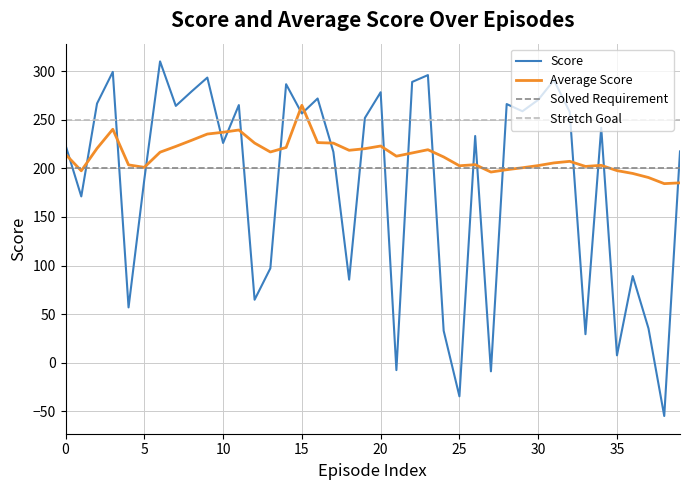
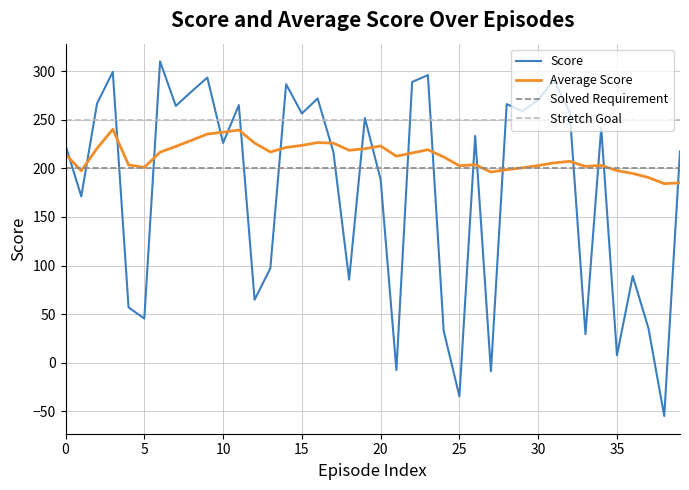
  {
    "Score": {
      "0": 220,
-     "5": 190,
+     "5": 50,
      "10": 230,
      "15": 260,
-     "20": 280,
+     "20": 190,
      "25": -30,
      "35": 10
    },
    "Average Score": {
      "0": 210,
      "10": 240,
-     "15": 260,
+     "15": 220,
      "20": 220,
      "25": 200,
      "30": 200
    },
    "Solved Requirement": {
      "0": 200,
      "10": 200,
      "15": 200,
      "20": 200,
      "25": 200,
      "30": 200
    },
    "Stretch Goal": {
      "0": 250,
      "5": 250,
      "10": 250,
      "15": 250,
      "20": 250,
      "25": 250
    }
  }
